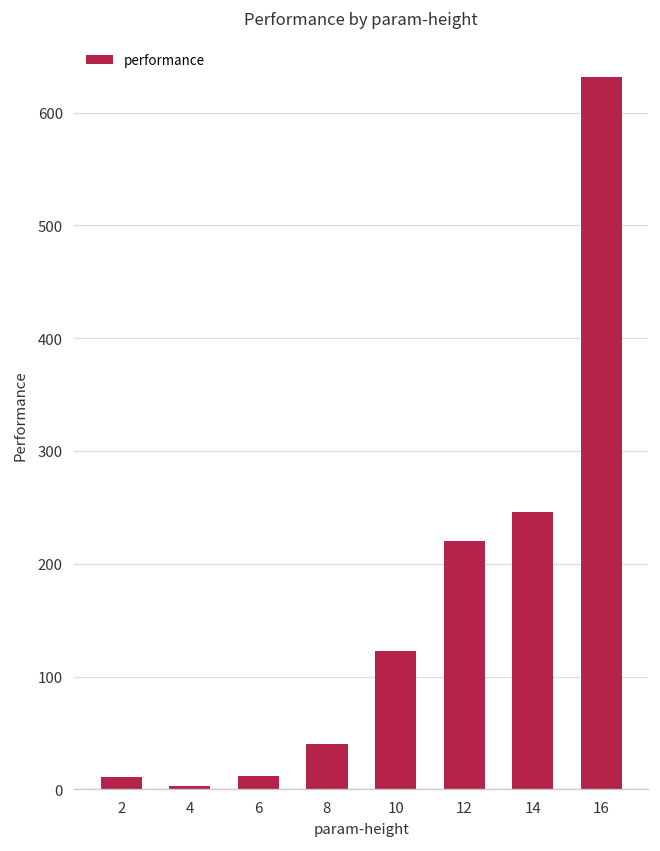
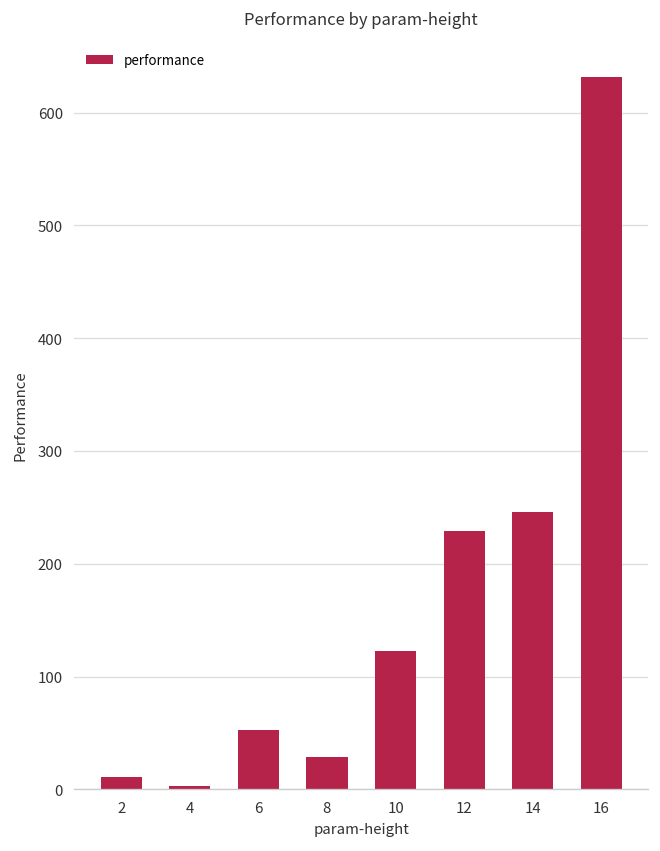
  {
    "2": 10,
    "4": 0,
-   "6": 10,
-   "8": 40,
+   "6": 50,
+   "8": 30,
    "10": 120,
-   "12": 220,
+   "12": 230,
    "14": 250,
    "16": 630
  }
